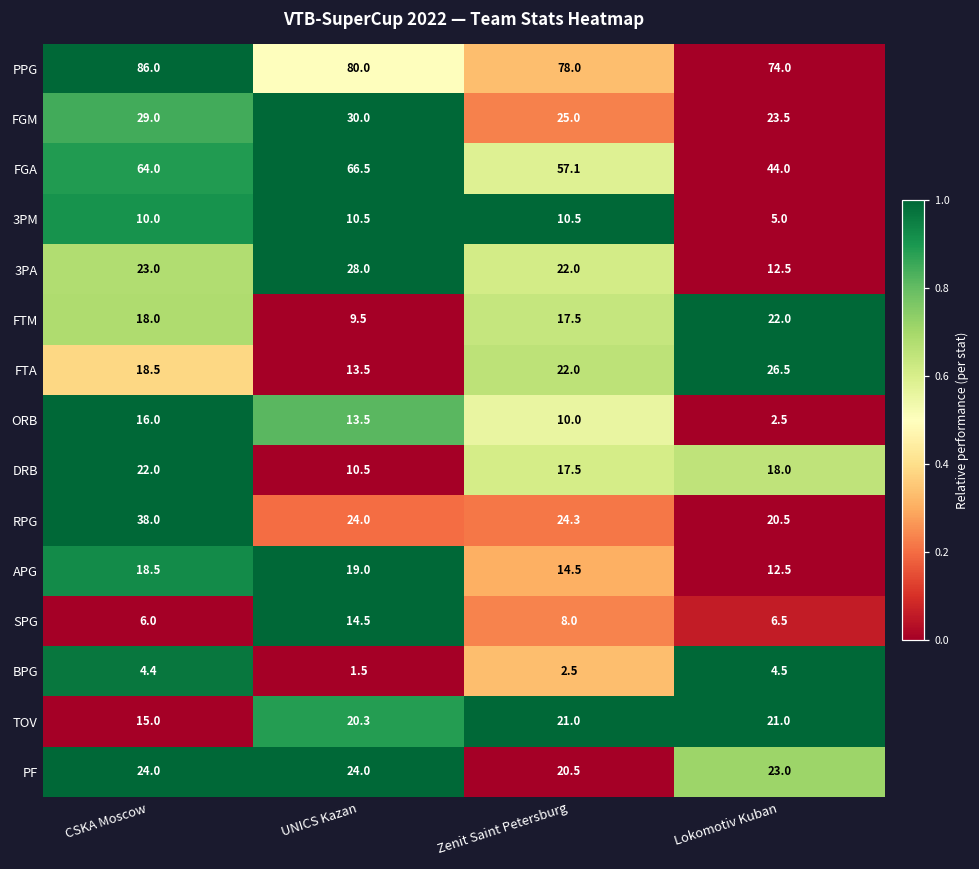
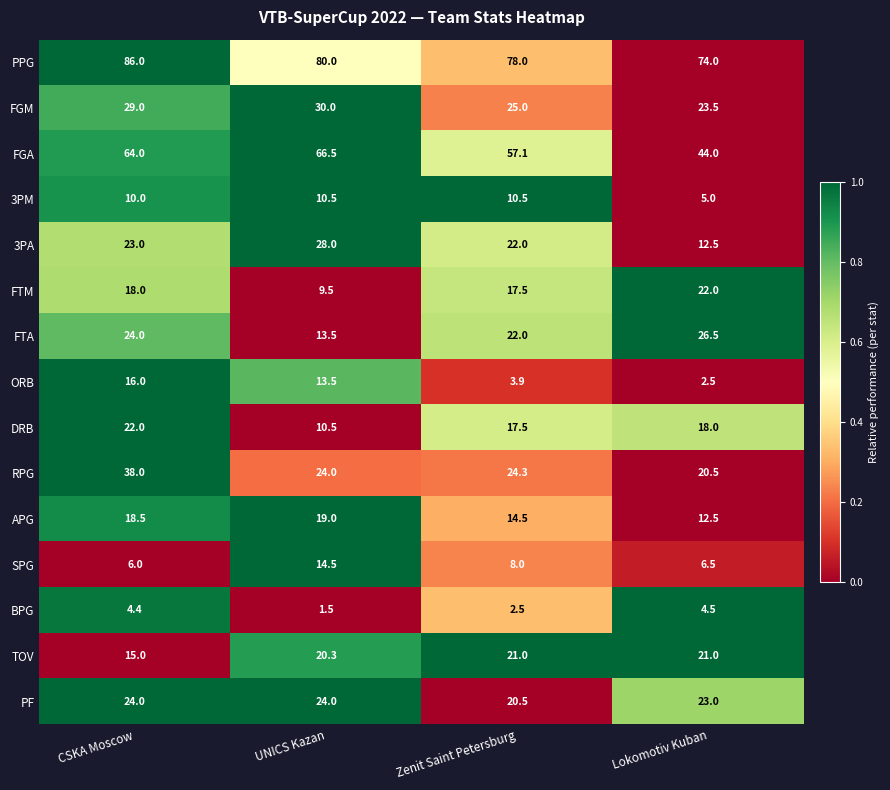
  {
    "PPG": {
      "CSKA Moscow": 86.0,
      "UNICS Kazan": 80.0,
      "Zenit Saint Petersburg": 78.0,
      "Lokomotiv Kuban": 74.0
    },
    "FGM": {
      "CSKA Moscow": 29.0,
      "UNICS Kazan": 30.0,
      "Zenit Saint Petersburg": 25.0,
      "Lokomotiv Kuban": 23.5
    },
    "FGA": {
      "CSKA Moscow": 64.0,
      "UNICS Kazan": 66.5,
      "Zenit Saint Petersburg": 57.1,
      "Lokomotiv Kuban": 44.0
    },
    "3PM": {
      "CSKA Moscow": 10.0,
      "UNICS Kazan": 10.5,
      "Zenit Saint Petersburg": 10.5,
      "Lokomotiv Kuban": 5.0
    },
    "3PA": {
      "CSKA Moscow": 23.0,
      "UNICS Kazan": 28.0,
      "Zenit Saint Petersburg": 22.0,
      "Lokomotiv Kuban": 12.5
    },
    "FTM": {
      "CSKA Moscow": 18.0,
      "UNICS Kazan": 9.5,
      "Zenit Saint Petersburg": 17.5,
      "Lokomotiv Kuban": 22.0
    },
    "FTA": {
-     "CSKA Moscow": 18.5,
+     "CSKA Moscow": 24.0,
      "UNICS Kazan": 13.5,
      "Zenit Saint Petersburg": 22.0,
      "Lokomotiv Kuban": 26.5
    },
    "ORB": {
      "CSKA Moscow": 16.0,
      "UNICS Kazan": 13.5,
-     "Zenit Saint Petersburg": 10.0,
+     "Zenit Saint Petersburg": 3.9,
      "Lokomotiv Kuban": 2.5
    },
    "DRB": {
      "CSKA Moscow": 22.0,
      "UNICS Kazan": 10.5,
      "Zenit Saint Petersburg": 17.5,
      "Lokomotiv Kuban": 18.0
    },
    "RPG": {
      "CSKA Moscow": 38.0,
      "UNICS Kazan": 24.0,
      "Zenit Saint Petersburg": 24.3,
      "Lokomotiv Kuban": 20.5
    },
    "APG": {
      "CSKA Moscow": 18.5,
      "UNICS Kazan": 19.0,
      "Zenit Saint Petersburg": 14.5,
      "Lokomotiv Kuban": 12.5
    },
    "SPG": {
      "CSKA Moscow": 6.0,
      "UNICS Kazan": 14.5,
      "Zenit Saint Petersburg": 8.0,
      "Lokomotiv Kuban": 6.5
    },
    "BPG": {
      "CSKA Moscow": 4.4,
      "UNICS Kazan": 1.5,
      "Zenit Saint Petersburg": 2.5,
      "Lokomotiv Kuban": 4.5
    },
    "TOV": {
      "CSKA Moscow": 15.0,
      "UNICS Kazan": 20.3,
      "Zenit Saint Petersburg": 21.0,
      "Lokomotiv Kuban": 21.0
    },
    "PF": {
      "CSKA Moscow": 24.0,
      "UNICS Kazan": 24.0,
      "Zenit Saint Petersburg": 20.5,
      "Lokomotiv Kuban": 23.0
    }
  }
